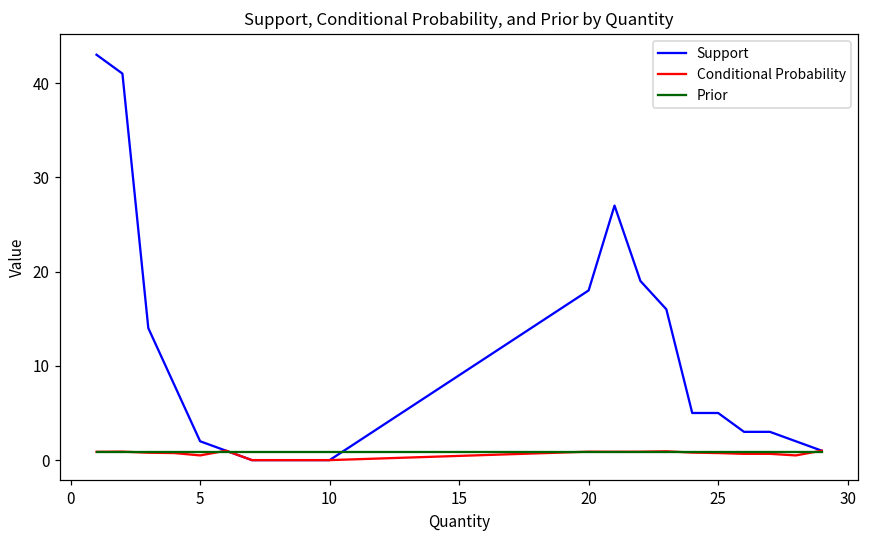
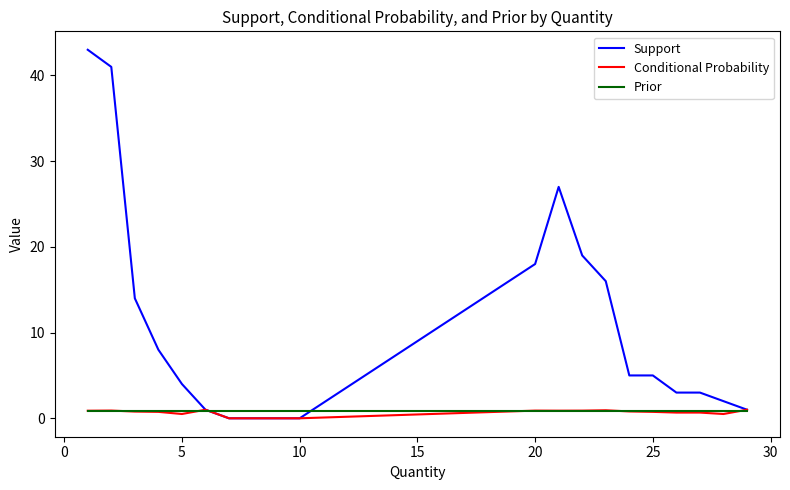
  {
    "Support": {
-     "5": 2,
+     "5": 4,
      "20": 18,
      "25": 5
    },
    "Conditional Probability": {
      "5": 1
    },
    "Prior": {
      "5": 1,
      "10": 1
    }
  }
